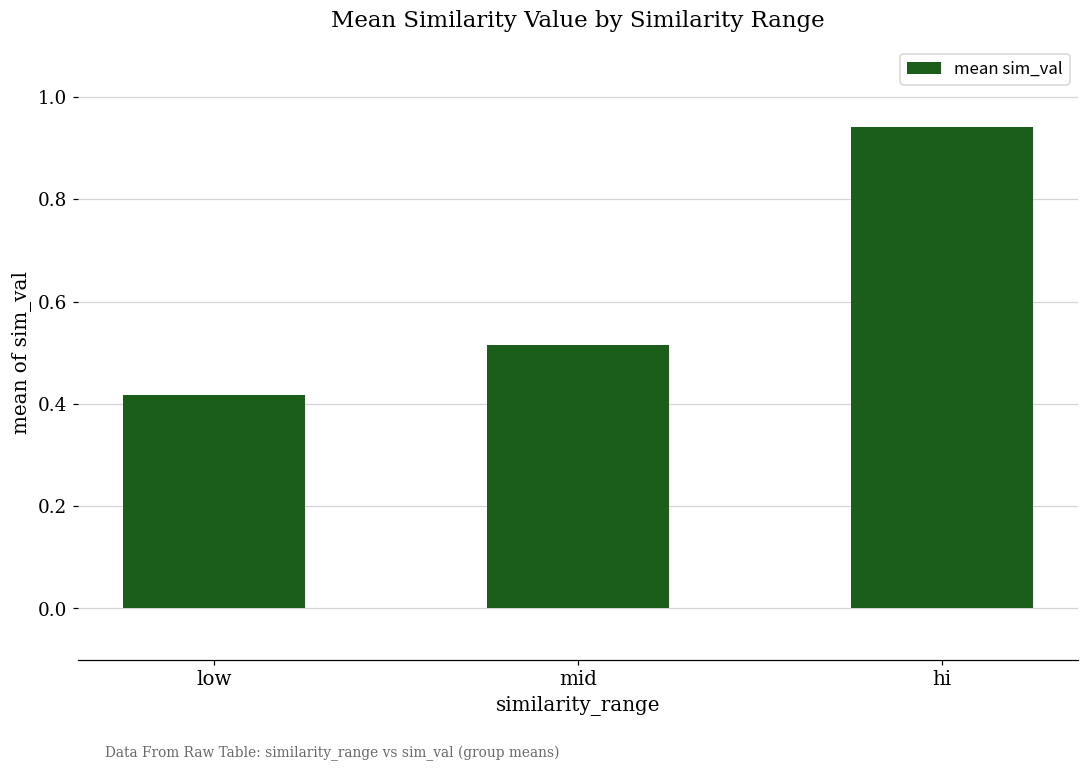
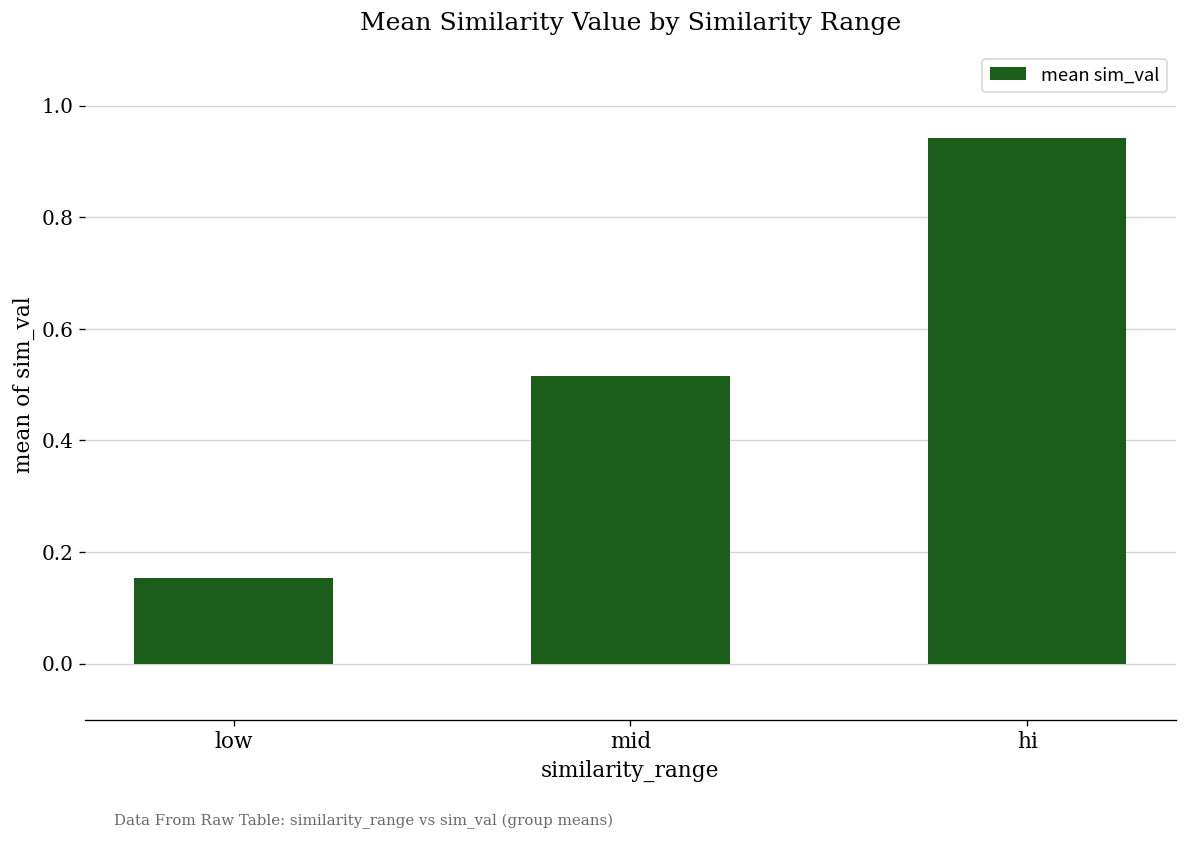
  {
-   "low": 0.42,
+   "low": 0.15,
    "mid": 0.52,
    "hi": 0.94
  }
